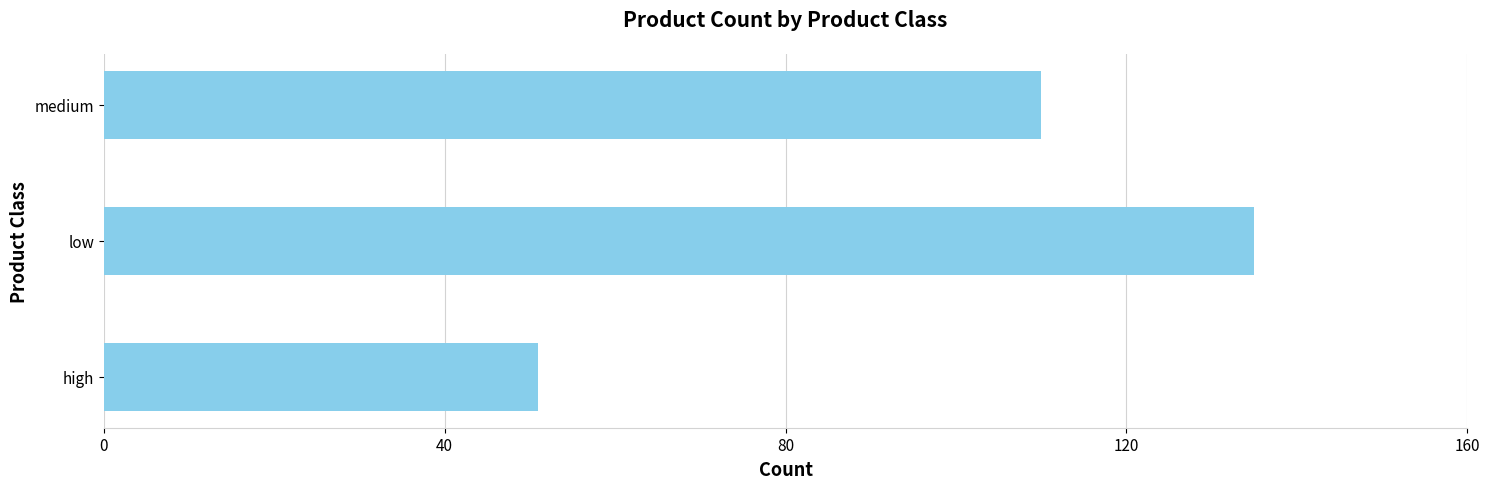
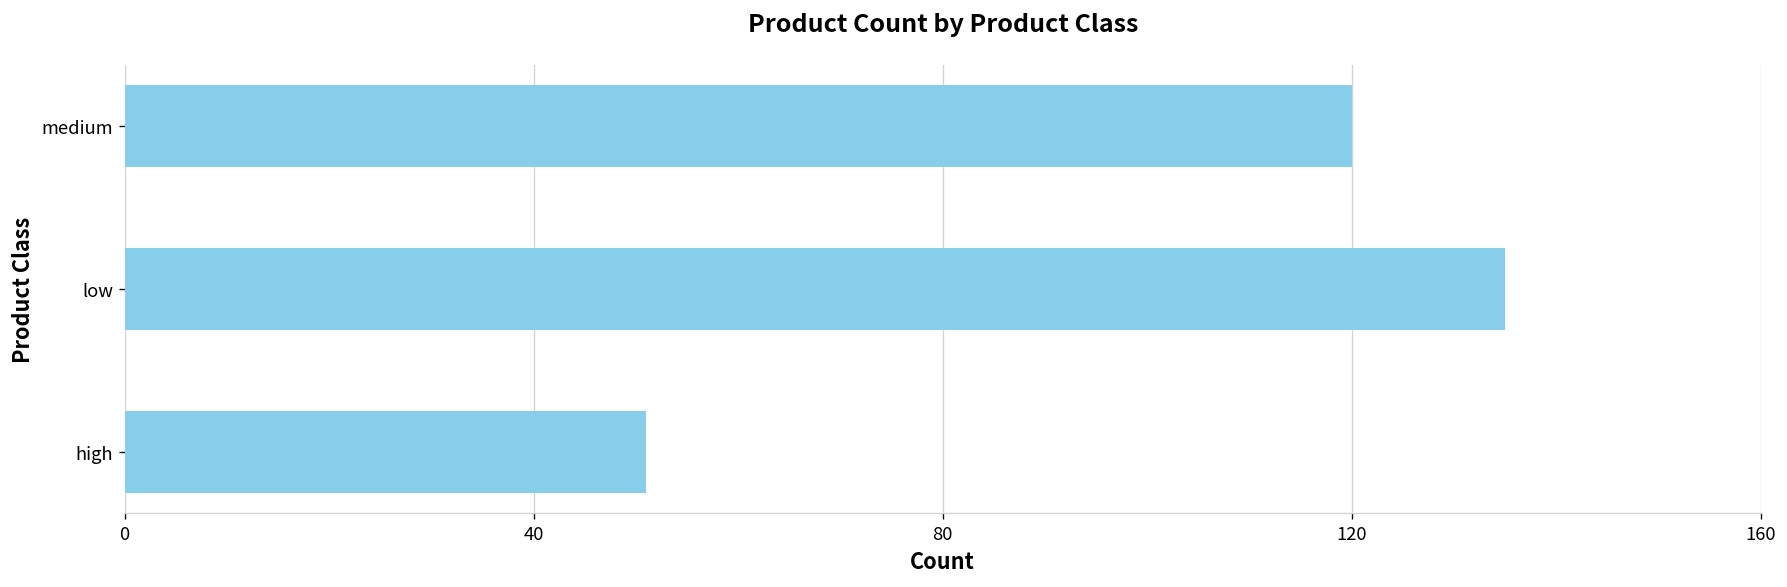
  {
-   "medium": 110,
+   "medium": 120,
    "low": 135,
    "high": 51
  }
